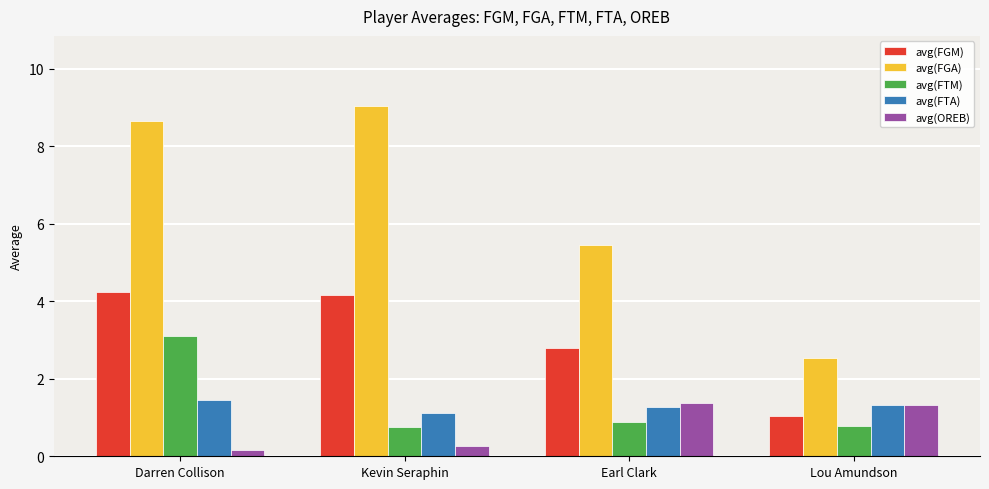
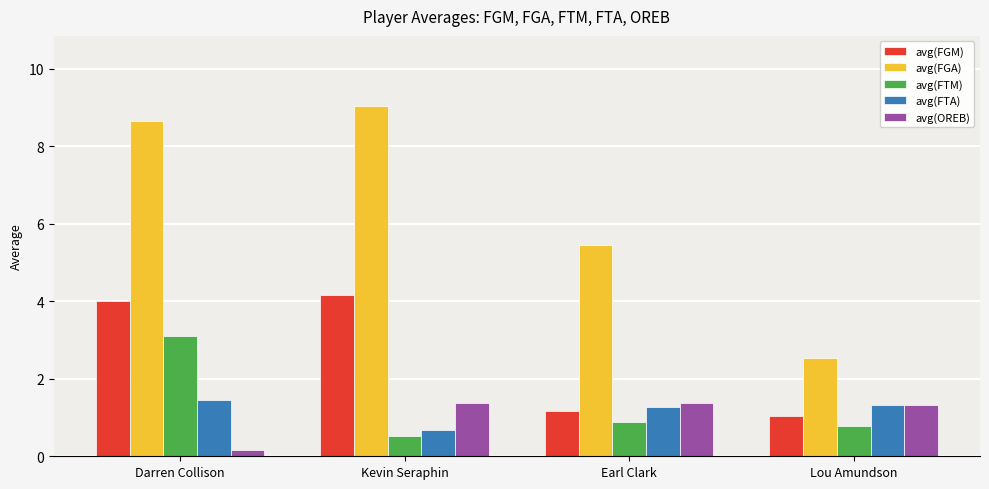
  {
    "avg(FGM)": {
-     "Darren Collison": 4.2,
+     "Darren Collison": 4.0,
      "Kevin Seraphin": 4.1,
-     "Earl Clark": 2.8,
+     "Earl Clark": 1.2,
      "Lou Amundson": 1.0
    },
    "avg(FGA)": {
      "Darren Collison": 8.7,
      "Kevin Seraphin": 9.0,
      "Earl Clark": 5.4,
      "Lou Amundson": 2.5
    },
    "avg(FTM)": {
      "Darren Collison": 3.1,
-     "Kevin Seraphin": 0.8,
+     "Kevin Seraphin": 0.5,
      "Earl Clark": 0.9,
      "Lou Amundson": 0.8
    },
    "avg(FTA)": {
      "Darren Collison": 1.5,
-     "Kevin Seraphin": 1.1,
+     "Kevin Seraphin": 0.7,
      "Earl Clark": 1.3,
      "Lou Amundson": 1.3
    },
    "avg(OREB)": {
      "Darren Collison": 0.2,
-     "Kevin Seraphin": 0.3,
+     "Kevin Seraphin": 1.4,
      "Earl Clark": 1.4,
      "Lou Amundson": 1.3
    }
  }
